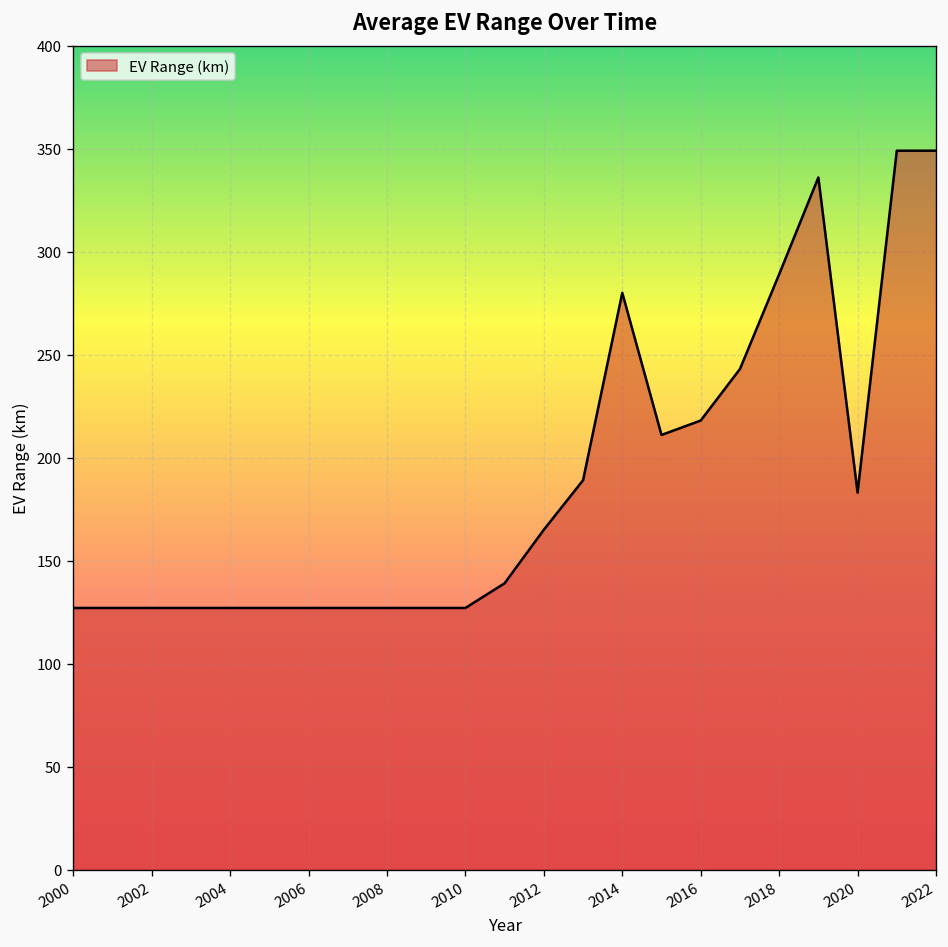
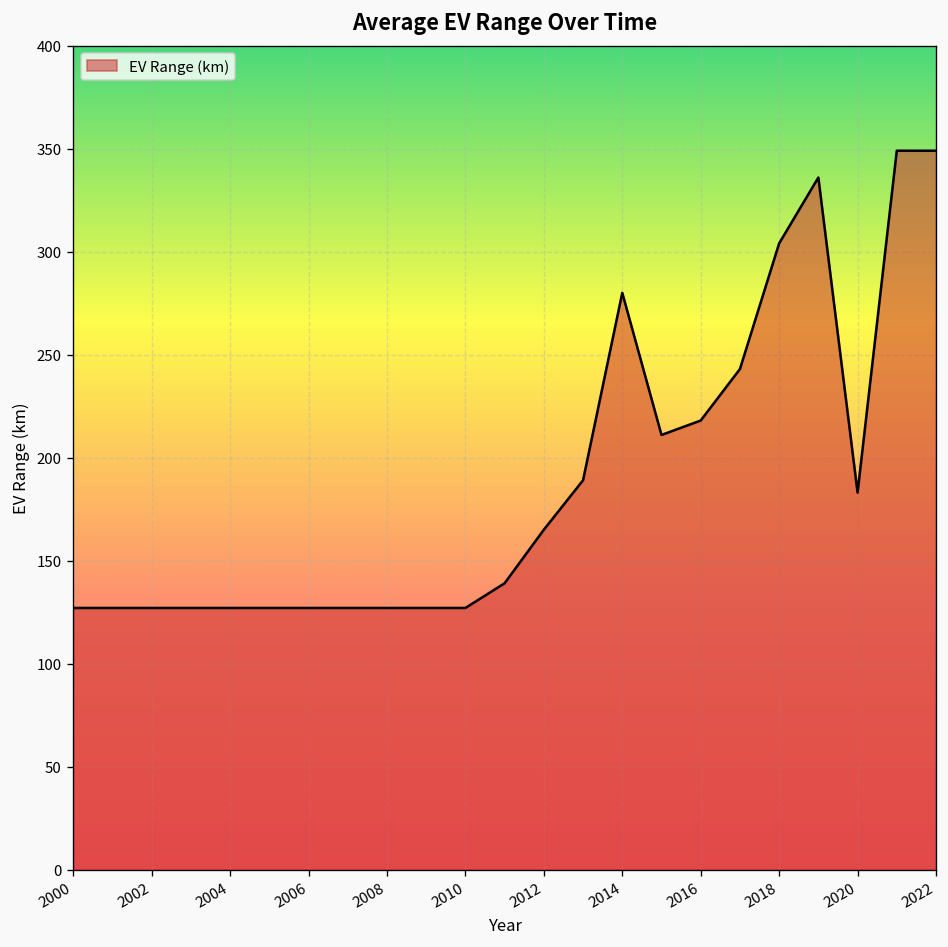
  {
    "2000": 127,
    "2002": 127,
    "2004": 127,
    "2006": 127,
    "2008": 127,
    "2010": 127,
    "2012": 165,
    "2014": 280,
    "2016": 218,
-   "2018": 289,
+   "2018": 304,
    "2020": 183,
    "2022": 349
  }
